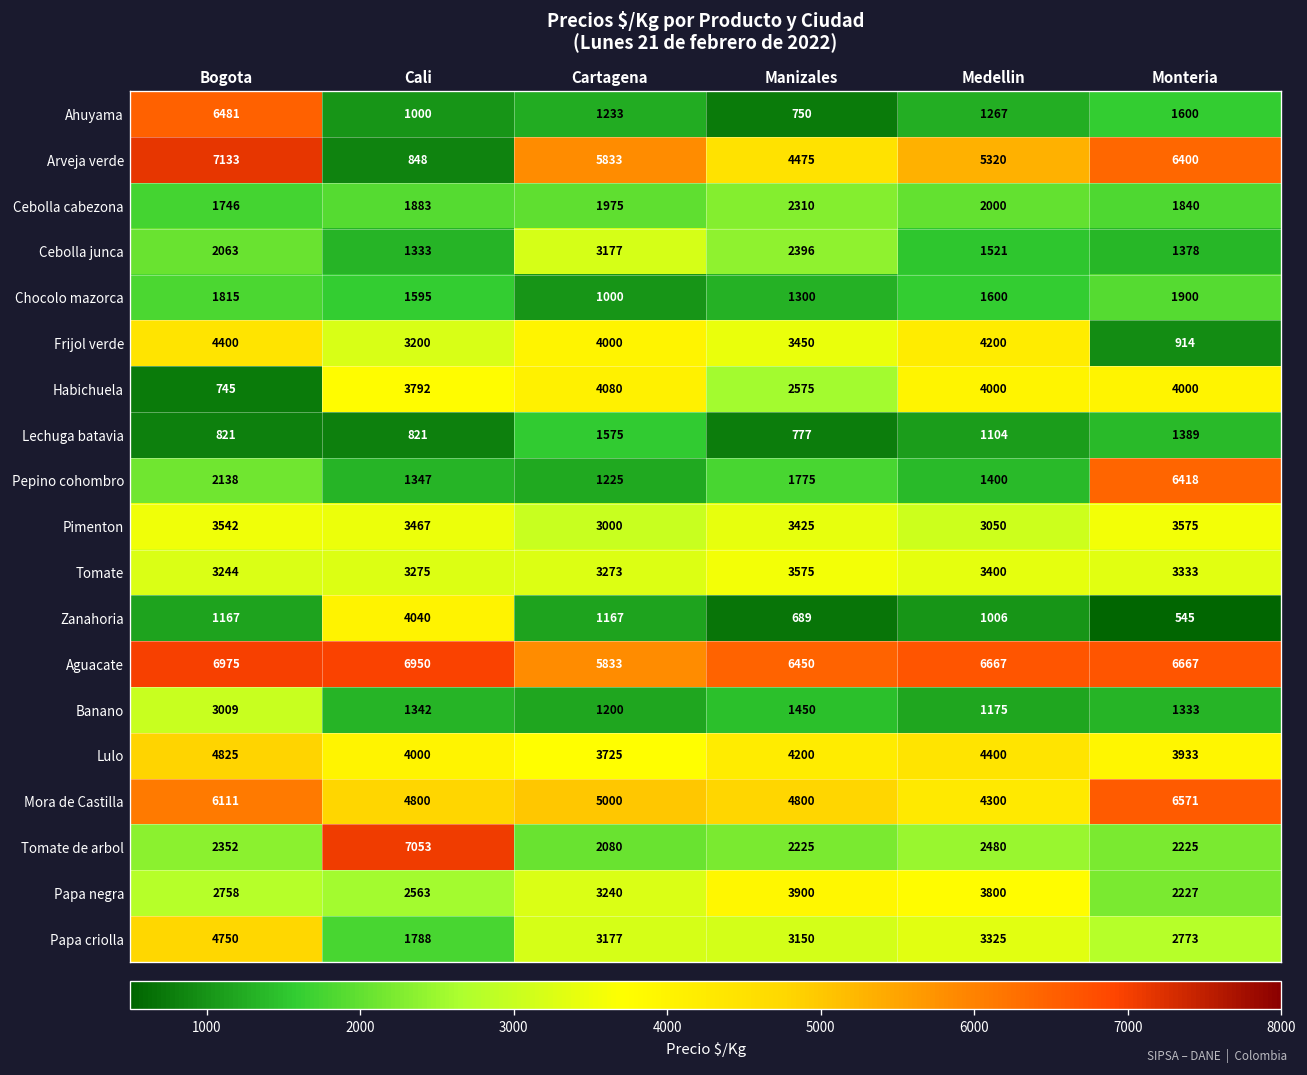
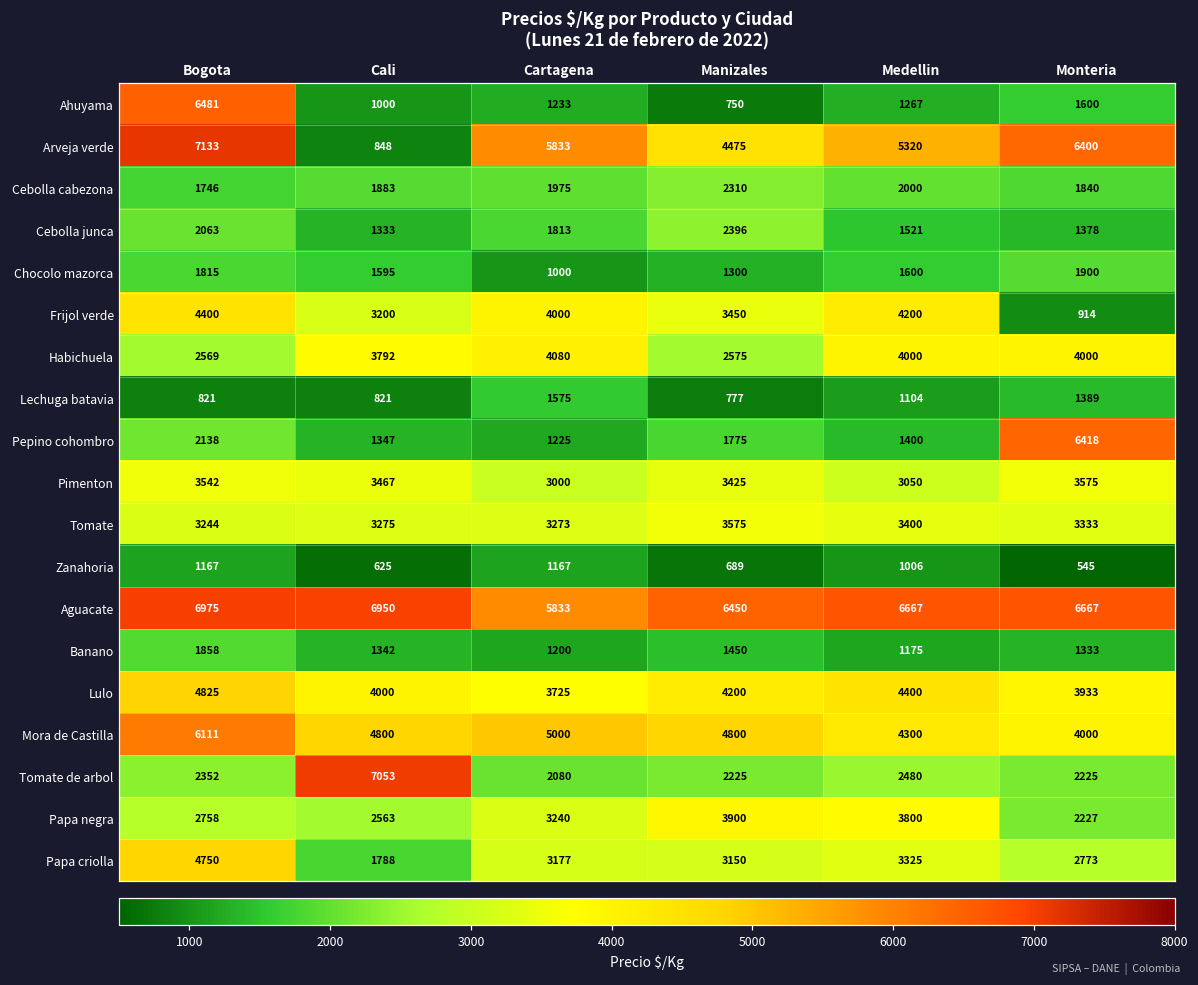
  {
    "Ahuyama": {
      "Bogota": 6481,
      "Cali": 1000,
      "Cartagena": 1233,
      "Manizales": 750,
      "Medellin": 1267,
      "Monteria": 1600
    },
    "Arveja verde": {
      "Bogota": 7133,
      "Cali": 848,
      "Cartagena": 5833,
      "Manizales": 4475,
      "Medellin": 5320,
      "Monteria": 6400
    },
    "Cebolla cabezona": {
      "Bogota": 1746,
      "Cali": 1883,
      "Cartagena": 1975,
      "Manizales": 2310,
      "Medellin": 2000,
      "Monteria": 1840
    },
    "Cebolla junca": {
      "Bogota": 2063,
      "Cali": 1333,
-     "Cartagena": 3177,
+     "Cartagena": 1813,
      "Manizales": 2396,
      "Medellin": 1521,
      "Monteria": 1378
    },
    "Chocolo mazorca": {
      "Bogota": 1815,
      "Cali": 1595,
      "Cartagena": 1000,
      "Manizales": 1300,
      "Medellin": 1600,
      "Monteria": 1900
    },
    "Frijol verde": {
      "Bogota": 4400,
      "Cali": 3200,
      "Cartagena": 4000,
      "Manizales": 3450,
      "Medellin": 4200,
      "Monteria": 914
    },
    "Habichuela": {
-     "Bogota": 745,
+     "Bogota": 2569,
      "Cali": 3792,
      "Cartagena": 4080,
      "Manizales": 2575,
      "Medellin": 4000,
      "Monteria": 4000
    },
    "Lechuga batavia": {
      "Bogota": 821,
      "Cali": 821,
      "Cartagena": 1575,
      "Manizales": 777,
      "Medellin": 1104,
      "Monteria": 1389
    },
    "Pepino cohombro": {
      "Bogota": 2138,
      "Cali": 1347,
      "Cartagena": 1225,
      "Manizales": 1775,
      "Medellin": 1400,
      "Monteria": 6418
    },
    "Pimenton": {
      "Bogota": 3542,
      "Cali": 3467,
      "Cartagena": 3000,
      "Manizales": 3425,
      "Medellin": 3050,
      "Monteria": 3575
    },
    "Tomate": {
      "Bogota": 3244,
      "Cali": 3275,
      "Cartagena": 3273,
      "Manizales": 3575,
      "Medellin": 3400,
      "Monteria": 3333
    },
    "Zanahoria": {
      "Bogota": 1167,
-     "Cali": 4040,
+     "Cali": 625,
      "Cartagena": 1167,
      "Manizales": 689,
      "Medellin": 1006,
      "Monteria": 545
    },
    "Aguacate": {
      "Bogota": 6975,
      "Cali": 6950,
      "Cartagena": 5833,
      "Manizales": 6450,
      "Medellin": 6667,
      "Monteria": 6667
    },
    "Banano": {
-     "Bogota": 3009,
+     "Bogota": 1858,
      "Cali": 1342,
      "Cartagena": 1200,
      "Manizales": 1450,
      "Medellin": 1175,
      "Monteria": 1333
    },
    "Lulo": {
      "Bogota": 4825,
      "Cali": 4000,
      "Cartagena": 3725,
      "Manizales": 4200,
      "Medellin": 4400,
      "Monteria": 3933
    },
    "Mora de Castilla": {
      "Bogota": 6111,
      "Cali": 4800,
      "Cartagena": 5000,
      "Manizales": 4800,
      "Medellin": 4300,
-     "Monteria": 6571
+     "Monteria": 4000
    },
    "Tomate de arbol": {
      "Bogota": 2352,
      "Cali": 7053,
      "Cartagena": 2080,
      "Manizales": 2225,
      "Medellin": 2480,
      "Monteria": 2225
    },
    "Papa negra": {
      "Bogota": 2758,
      "Cali": 2563,
      "Cartagena": 3240,
      "Manizales": 3900,
      "Medellin": 3800,
      "Monteria": 2227
    },
    "Papa criolla": {
      "Bogota": 4750,
      "Cali": 1788,
      "Cartagena": 3177,
      "Manizales": 3150,
      "Medellin": 3325,
      "Monteria": 2773
    }
  }
